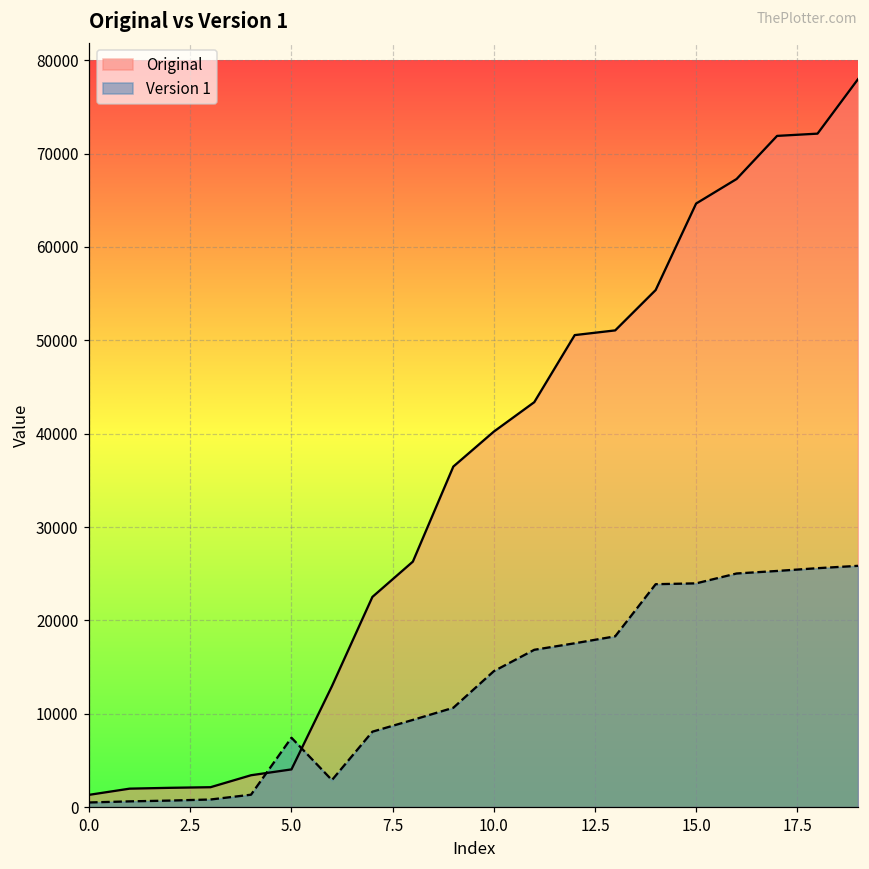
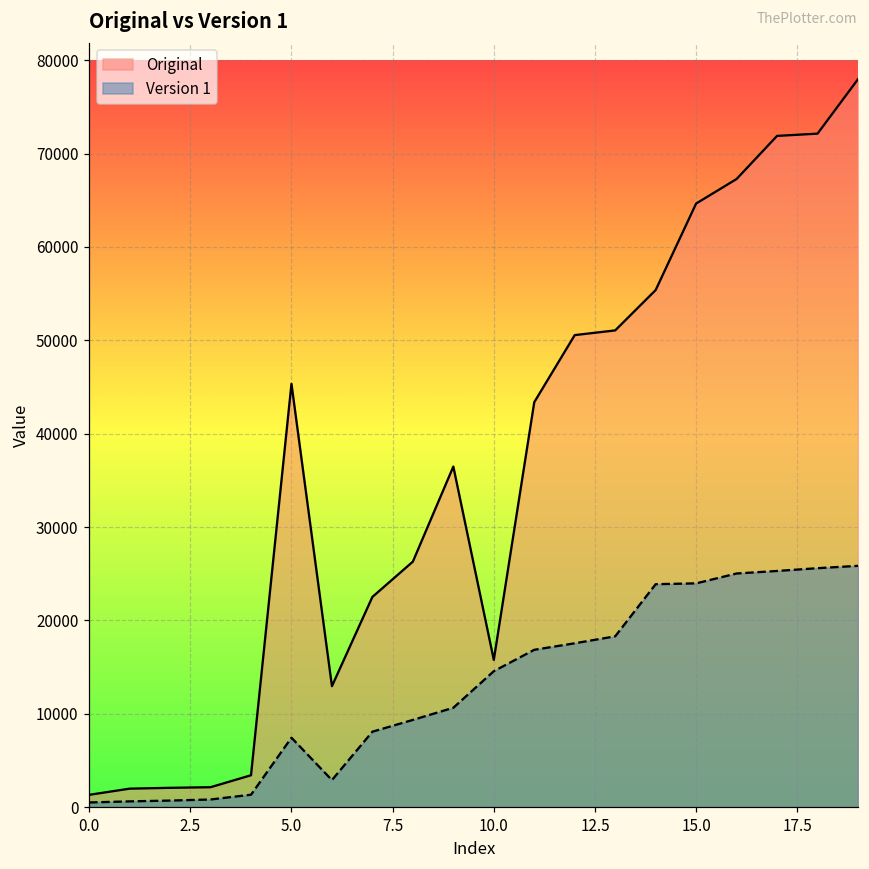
  {
    "Original": {
      "0.0": 1000,
-     "5.0": 4000,
-     "10.0": 40000,
+     "5.0": 45000,
+     "10.0": 16000,
      "15.0": 65000
    },
    "Version 1": {
      "0.0": 0,
      "5.0": 7000,
      "10.0": 15000,
      "15.0": 24000
    }
  }
